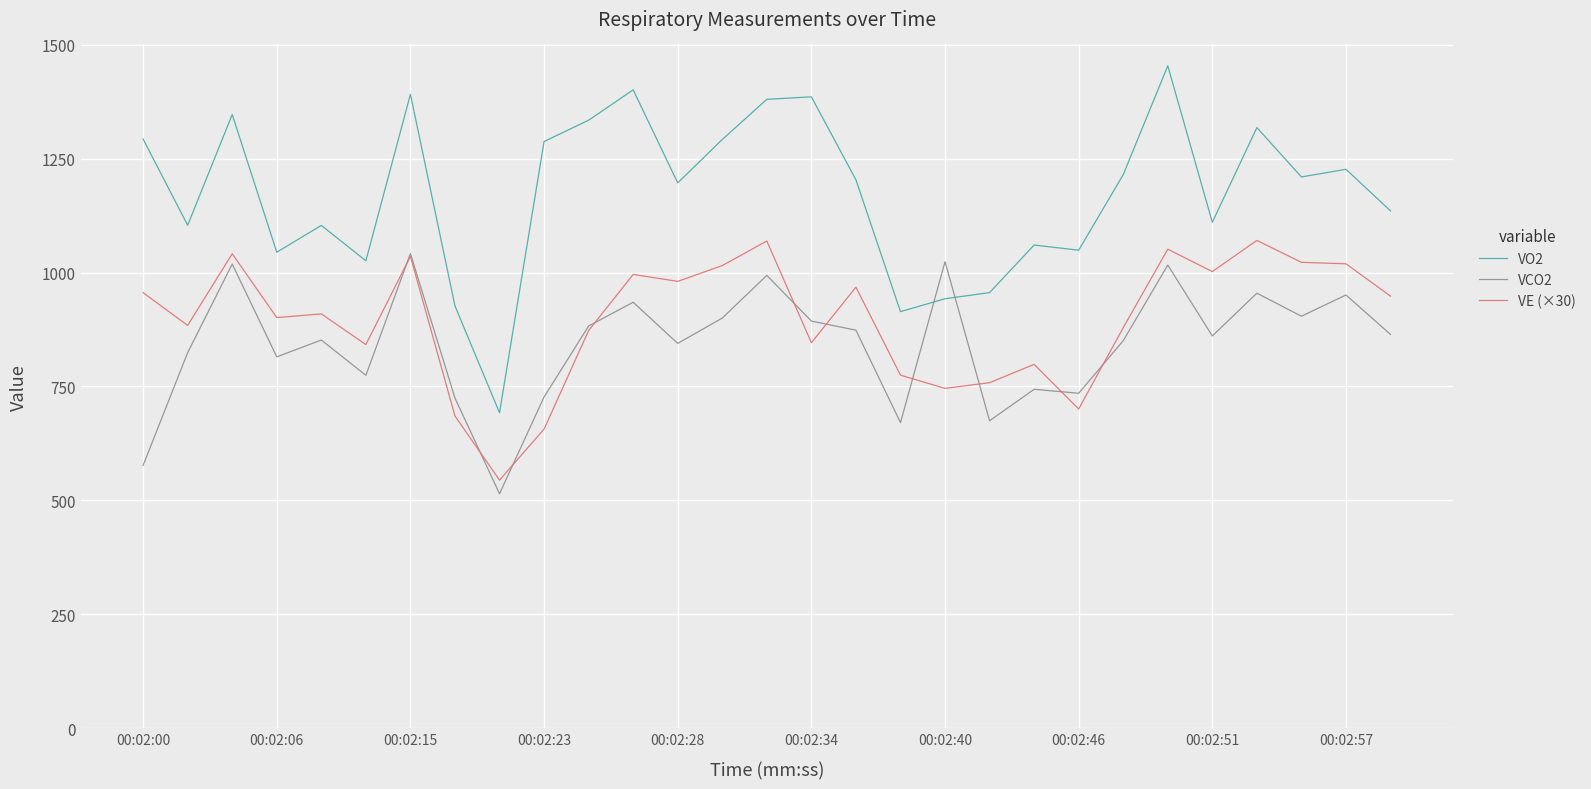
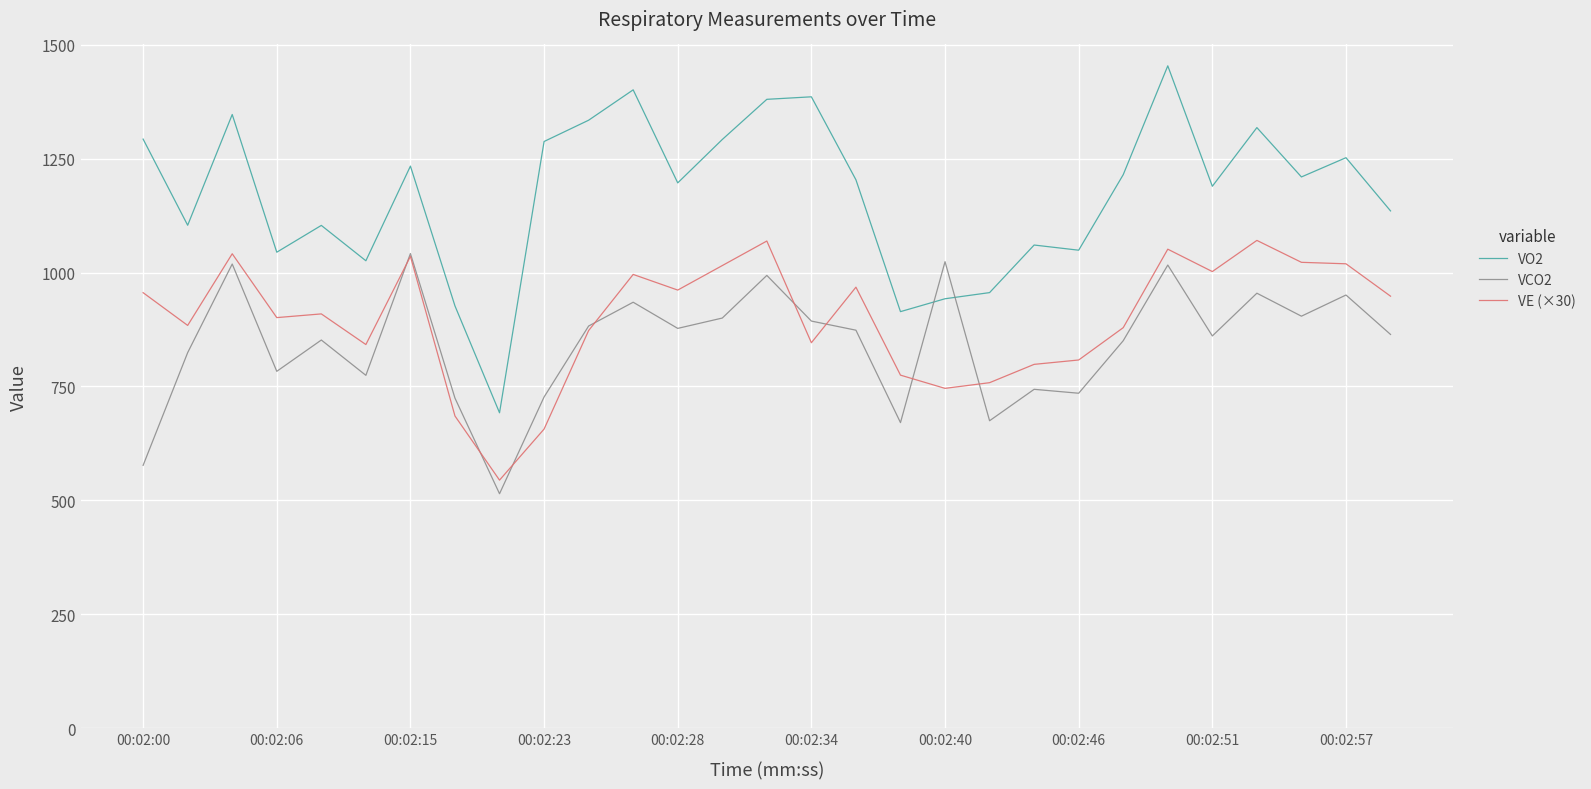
  {
    "VO2": {
      "00:02:00": 1290,
      "00:02:06": 1040,
-     "00:02:15": 1390,
+     "00:02:15": 1230,
      "00:02:23": 1290,
      "00:02:28": 1200,
      "00:02:34": 1390,
      "00:02:40": 940,
      "00:02:46": 1050,
-     "00:02:51": 1110,
-     "00:02:57": 1230
+     "00:02:51": 1190,
+     "00:02:57": 1250
    },
    "VCO2": {
      "00:02:00": 580,
-     "00:02:06": 820,
+     "00:02:06": 780,
      "00:02:15": 1040,
      "00:02:23": 730,
-     "00:02:28": 840,
+     "00:02:28": 880,
      "00:02:34": 890,
      "00:02:40": 1020,
      "00:02:46": 740,
      "00:02:51": 860,
      "00:02:57": 950
    },
    "VE (×30)": {
      "00:02:00": 960,
      "00:02:06": 900,
      "00:02:15": 1040,
      "00:02:23": 660,
-     "00:02:28": 980,
+     "00:02:28": 960,
      "00:02:34": 850,
      "00:02:40": 750,
-     "00:02:46": 700,
+     "00:02:46": 810,
      "00:02:51": 1000,
      "00:02:57": 1020
    }
  }
